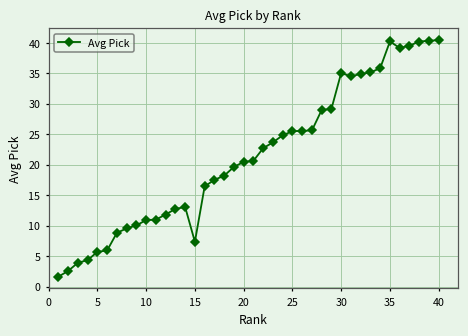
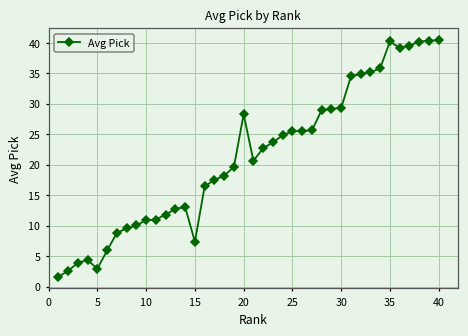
  {
-   "5": 6,
+   "5": 3,
    "10": 11,
    "15": 7,
-   "20": 20,
+   "20": 28,
    "25": 25,
-   "30": 35,
+   "30": 29,
    "35": 40,
    "40": 40
  }
